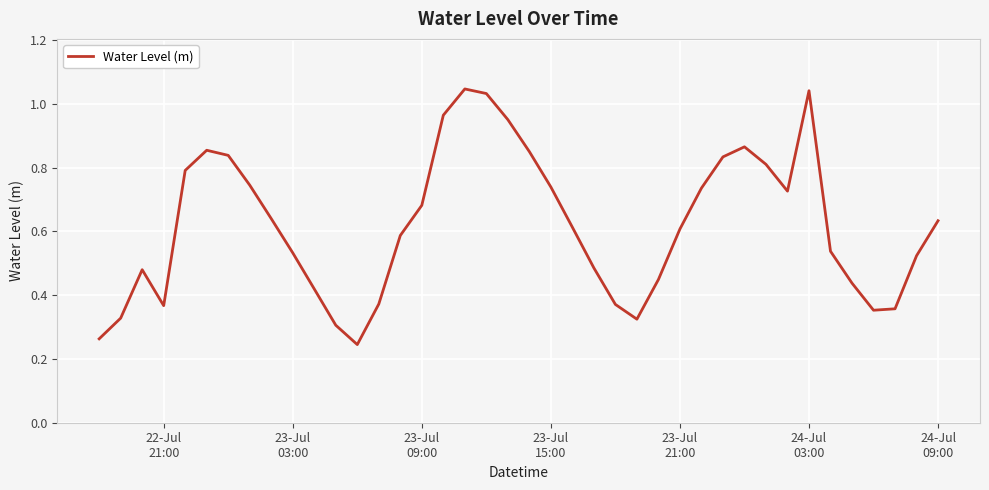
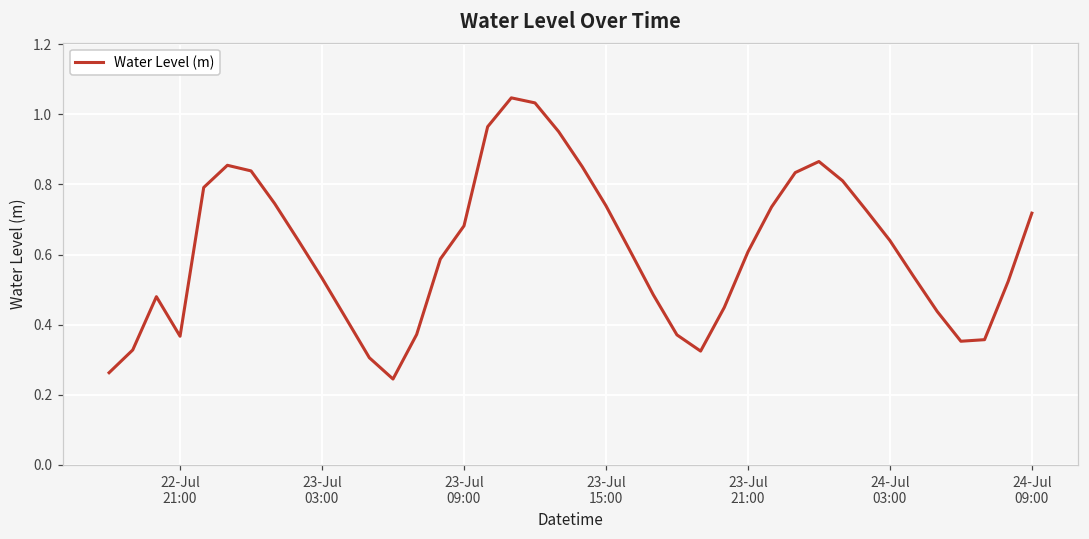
  {
    "22-Jul 21:00": 0.37,
    "23-Jul 03:00": 0.53,
    "23-Jul 09:00": 0.68,
    "23-Jul 15:00": 0.74,
    "23-Jul 21:00": 0.61,
-   "24-Jul 03:00": 1.04,
-   "24-Jul 09:00": 0.63
+   "24-Jul 03:00": 0.64,
+   "24-Jul 09:00": 0.72
  }
